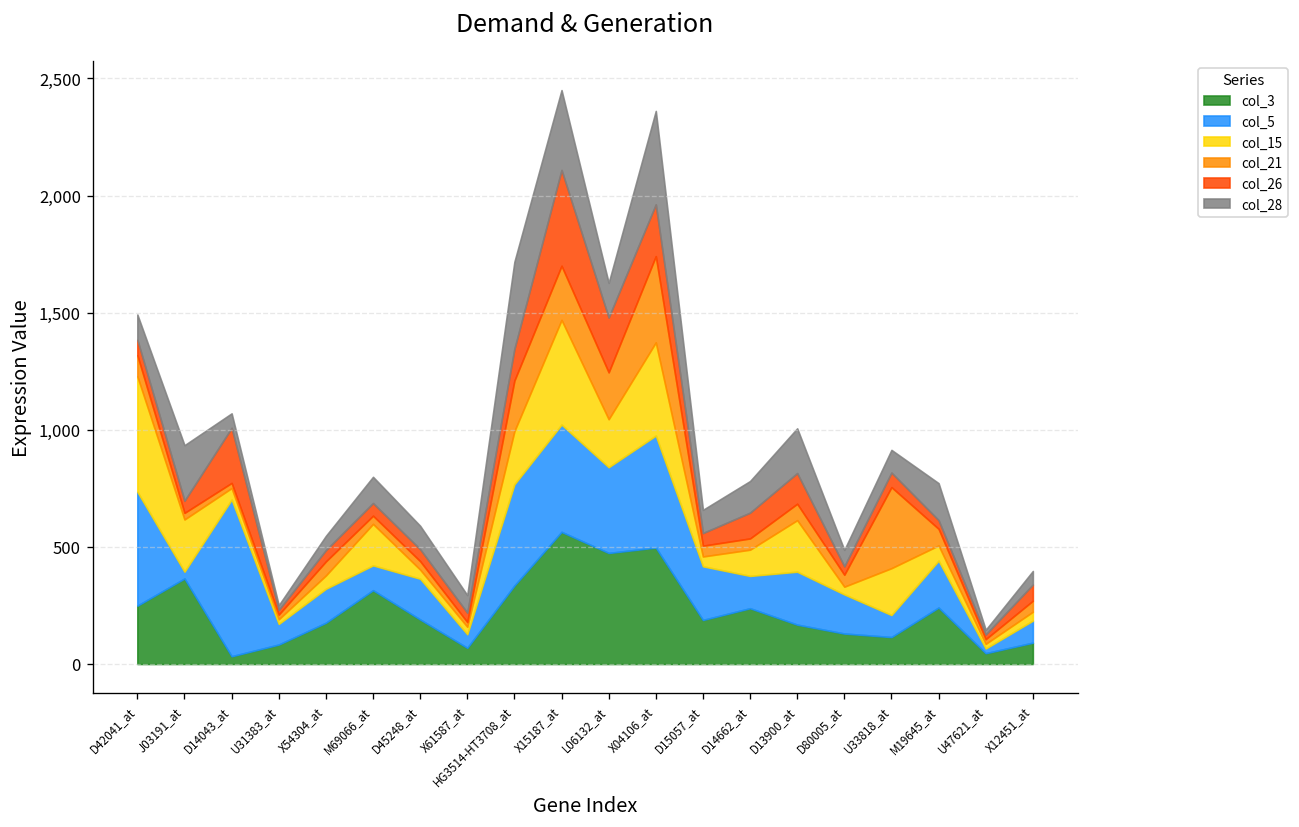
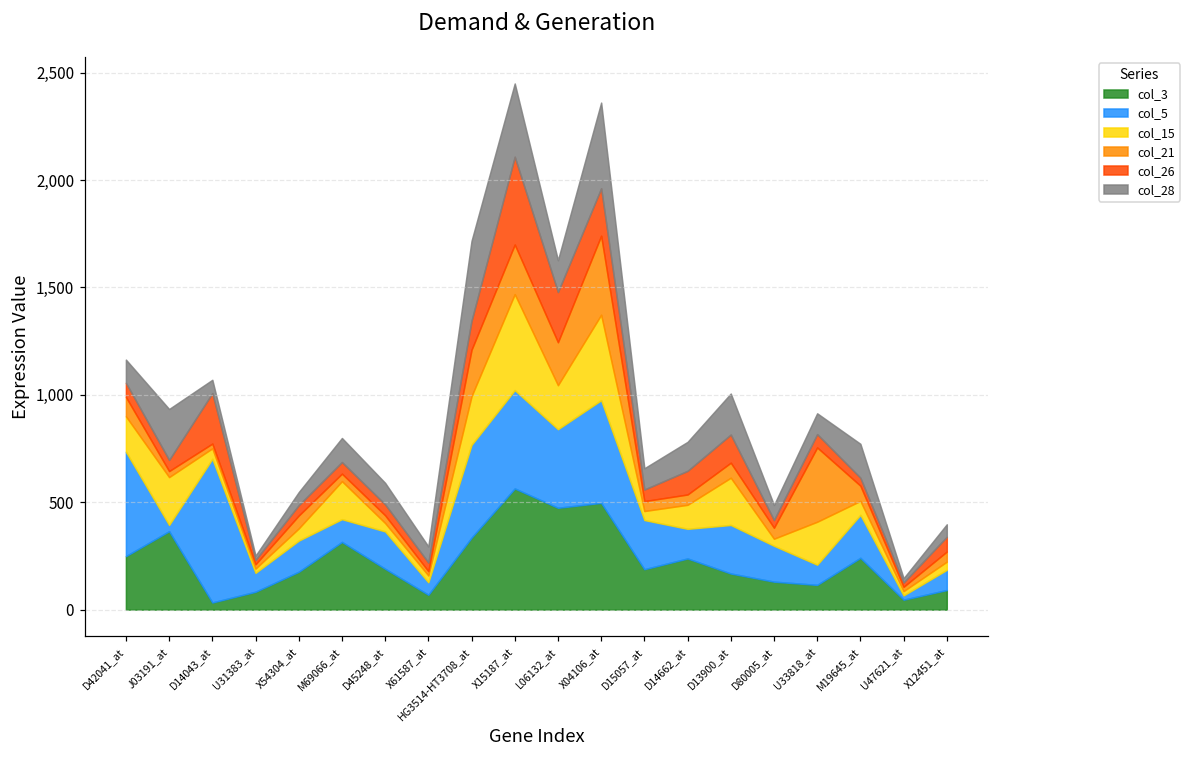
  {
    "col_3": {
      "D42041_at": 250,
      "J03191_at": 370,
      "D14043_at": 30,
      "U31383_at": 80,
      "X54304_at": 180,
      "M69066_at": 320,
      "D45248_at": 190,
      "X61587_at": 70,
      "HG3514-HT3708_at": 340,
      "X15187_at": 560,
      "L06132_at": 470,
      "X04106_at": 500,
      "D15057_at": 190,
      "D14662_at": 240,
      "D13900_at": 170,
      "D80005_at": 130,
      "U33818_at": 120,
      "M19645_at": 240,
      "U47621_at": 50,
      "X12451_at": 90
    },
    "col_5": {
      "D42041_at": 490,
      "J03191_at": 30,
      "D14043_at": 670,
      "U31383_at": 90,
      "X54304_at": 150,
      "M69066_at": 110,
      "D45248_at": 170,
      "X61587_at": 60,
      "HG3514-HT3708_at": 430,
      "X15187_at": 460,
      "L06132_at": 370,
      "X04106_at": 480,
      "D15057_at": 230,
      "D14662_at": 140,
      "D13900_at": 230,
      "D80005_at": 170,
      "U33818_at": 90,
      "M19645_at": 200,
      "U47621_at": 20,
      "X12451_at": 90
    },
    "col_15": {
-     "D42041_at": 490,
+     "D42041_at": 170,
      "J03191_at": 220,
      "D14043_at": 50,
      "U31383_at": 20,
      "X54304_at": 60,
      "M69066_at": 180,
      "D45248_at": 40,
      "X61587_at": 30,
      "HG3514-HT3708_at": 230,
      "X15187_at": 450,
      "L06132_at": 210,
      "X04106_at": 400,
      "D15057_at": 40,
      "D14662_at": 110,
      "D13900_at": 220,
      "D80005_at": 30,
      "U33818_at": 200,
      "M19645_at": 70,
      "U47621_at": 20,
      "X12451_at": 40
    },
    "col_21": {
      "D42041_at": 90,
      "J03191_at": 30,
      "D14043_at": 20,
      "U31383_at": 20,
      "X54304_at": 60,
      "M69066_at": 40,
      "D45248_at": 40,
      "X61587_at": 20,
      "HG3514-HT3708_at": 220,
      "X15187_at": 230,
      "L06132_at": 200,
      "X04106_at": 370,
      "D15057_at": 50,
      "D14662_at": 50,
      "D13900_at": 70,
      "D80005_at": 50,
      "U33818_at": 350,
      "M19645_at": 70,
      "U47621_at": 20,
      "X12451_at": 50
    },
    "col_26": {
      "D42041_at": 70,
      "J03191_at": 50,
      "D14043_at": 240,
      "U31383_at": 20,
      "X54304_at": 50,
      "M69066_at": 50,
      "D45248_at": 50,
      "X61587_at": 40,
      "HG3514-HT3708_at": 140,
      "X15187_at": 410,
      "L06132_at": 230,
      "X04106_at": 220,
      "D15057_at": 50,
      "D14662_at": 110,
      "D13900_at": 130,
      "D80005_at": 40,
      "U33818_at": 60,
      "M19645_at": 40,
      "U47621_at": 20,
      "X12451_at": 70
    },
    "col_28": {
      "D42041_at": 110,
      "J03191_at": 240,
      "D14043_at": 60,
      "U31383_at": 20,
      "X54304_at": 60,
      "M69066_at": 110,
      "D45248_at": 100,
      "X61587_at": 80,
      "HG3514-HT3708_at": 370,
      "X15187_at": 340,
      "L06132_at": 150,
      "X04106_at": 400,
      "D15057_at": 100,
      "D14662_at": 140,
      "D13900_at": 190,
      "D80005_at": 70,
      "U33818_at": 100,
      "M19645_at": 160,
      "U47621_at": 20,
      "X12451_at": 60
    }
  }
